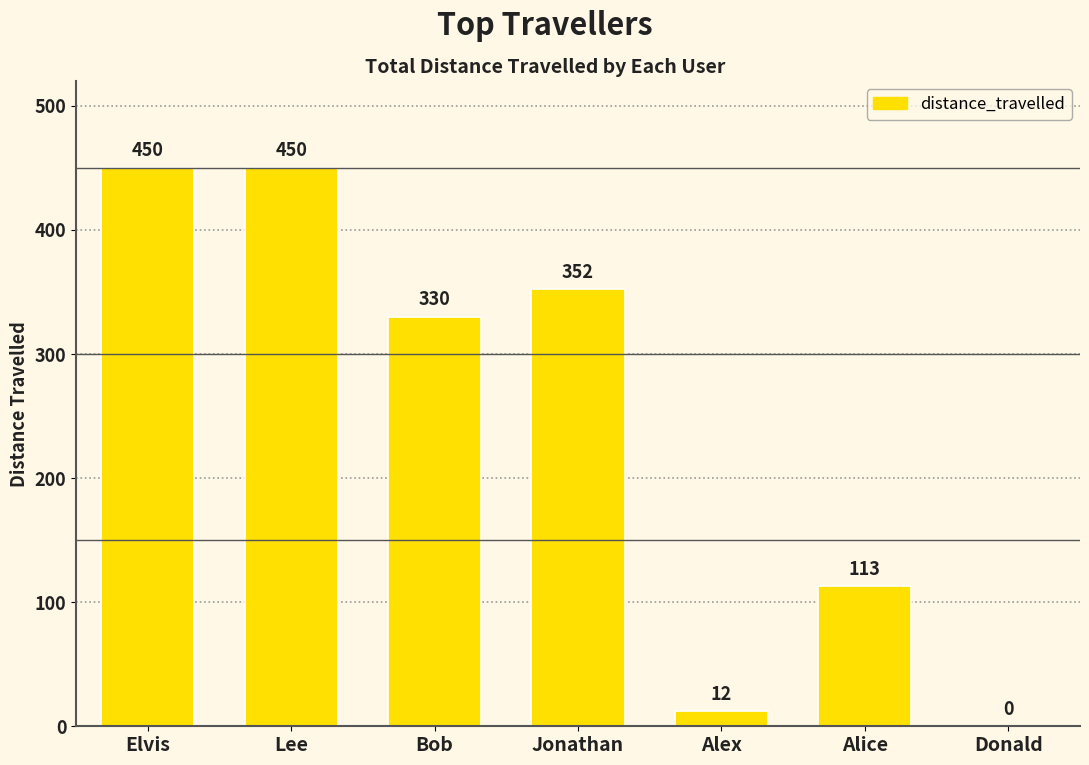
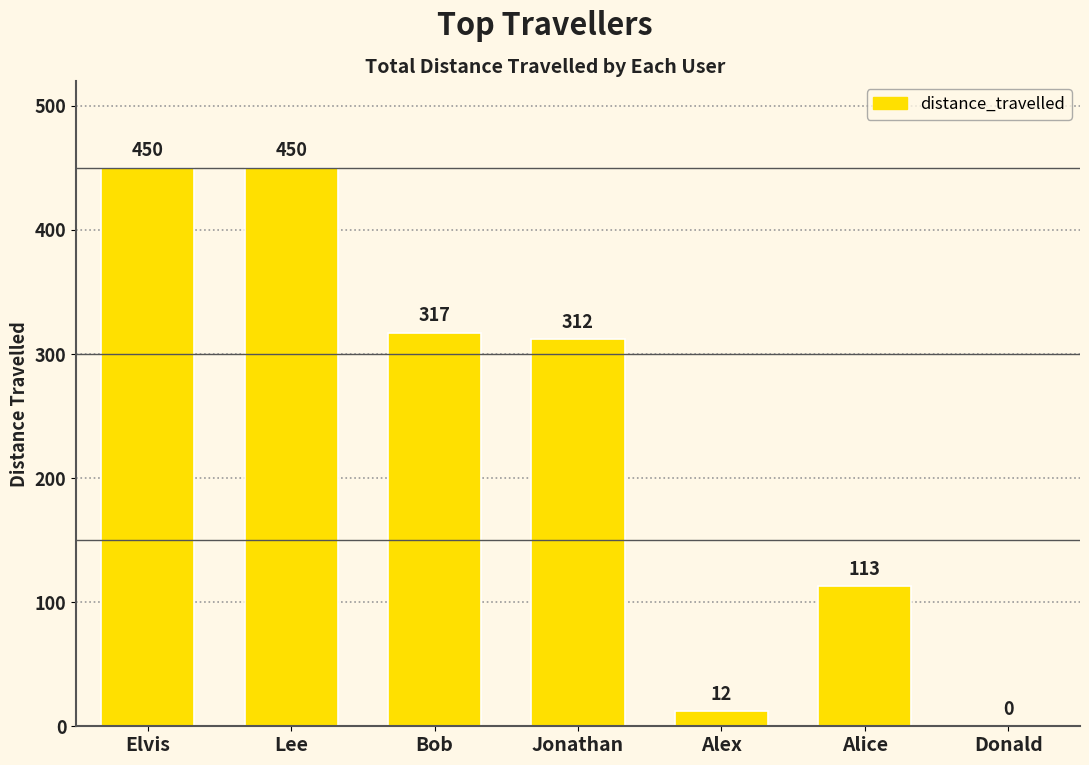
  {
    "Elvis": 450,
    "Lee": 450,
-   "Bob": 330,
-   "Jonathan": 352,
+   "Bob": 317,
+   "Jonathan": 312,
    "Alex": 12,
    "Alice": 113,
    "Donald": 0
  }
